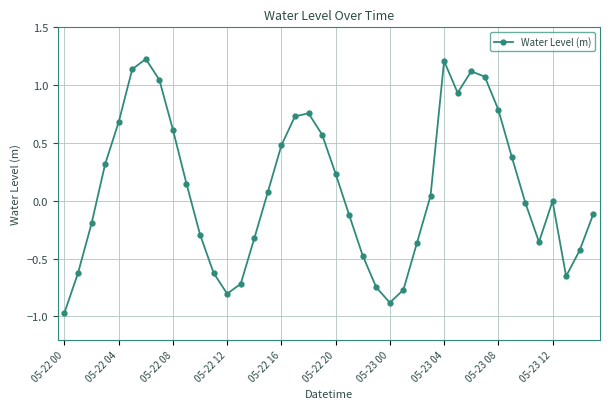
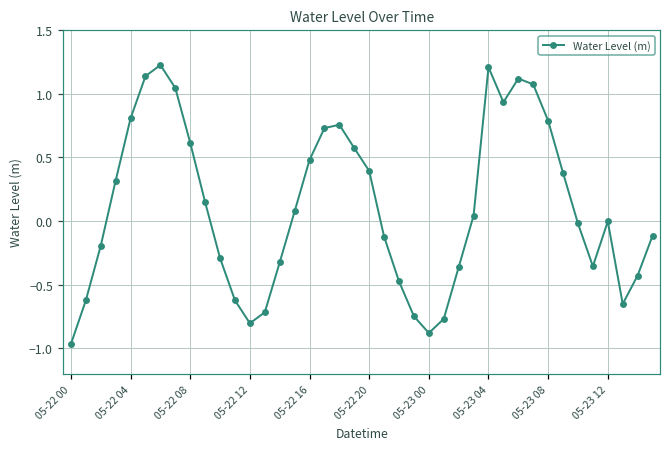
  {
    "05-22 00": -0.97,
-   "05-22 04": 0.68,
+   "05-22 04": 0.81,
    "05-22 08": 0.61,
    "05-22 12": -0.80,
    "05-22 16": 0.48,
-   "05-22 20": 0.23,
+   "05-22 20": 0.39,
    "05-23 00": -0.88,
    "05-23 04": 1.21,
    "05-23 08": 0.79,
    "05-23 12": 0.00
  }
